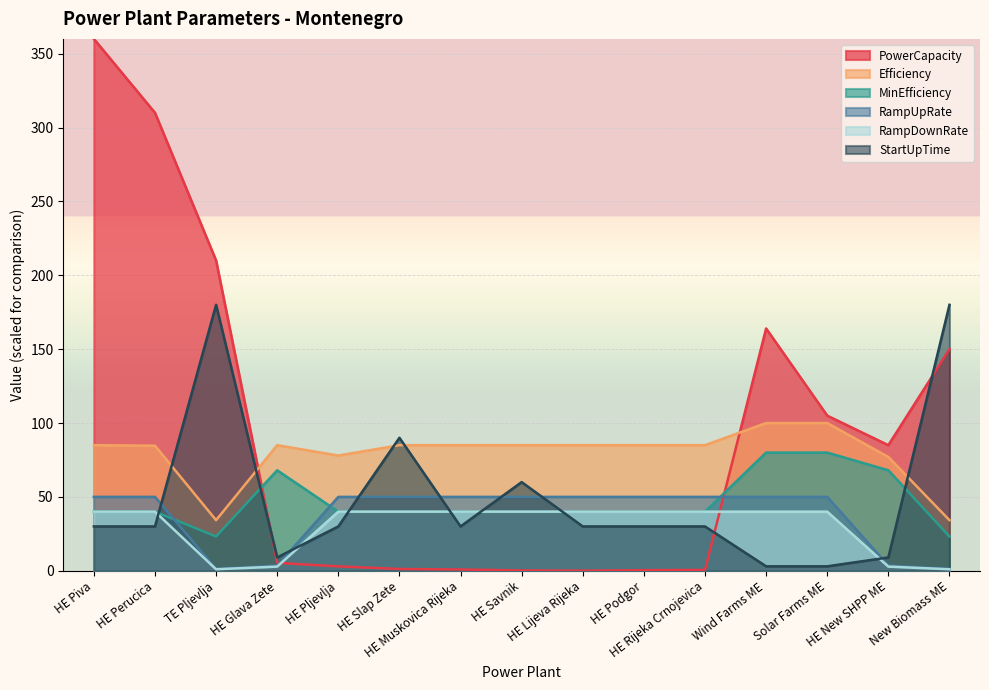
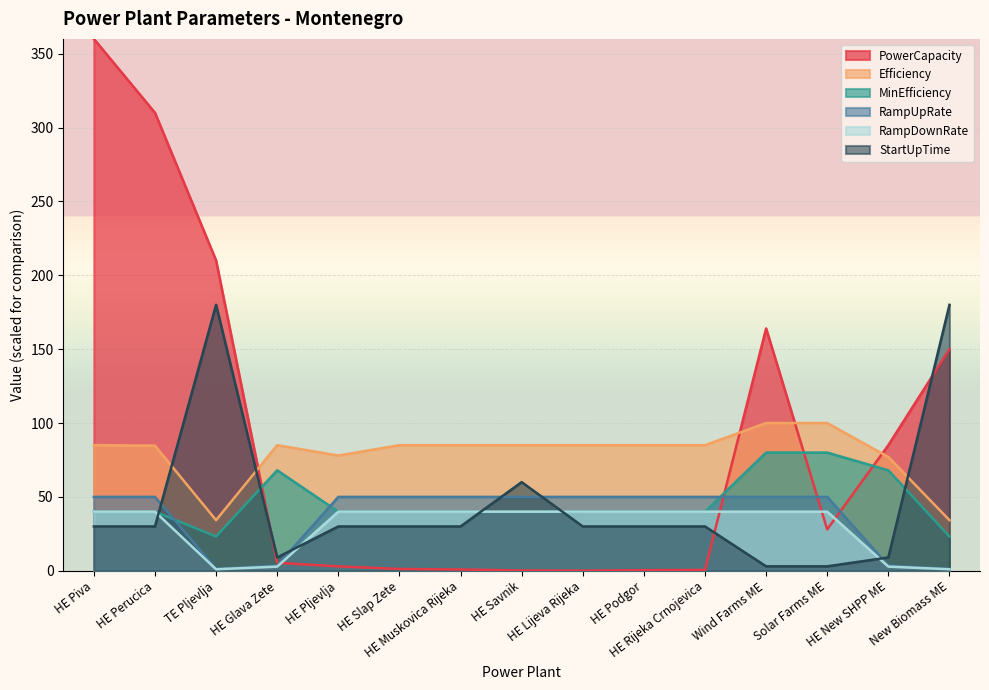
  {
    "PowerCapacity": {
      "HE Piva": 360,
      "HE Perucica": 310,
      "TE Pljevlja": 210,
      "HE Glava Zete": 5,
      "HE Pljevlja": 3,
      "HE Slap Zete": 1,
      "HE Muskovica Rijeka": 1,
      "HE Savnik": 0,
      "HE Lijeva Rijeka": 0,
      "HE Podgor": 0,
      "HE Rijeka Crnojevica": 1,
      "Wind Farms ME": 164,
-     "Solar Farms ME": 105,
+     "Solar Farms ME": 28,
      "HE New SHPP ME": 85,
      "New Biomass ME": 150
    },
    "Efficiency": {
      "HE Piva": 85,
      "HE Perucica": 85,
      "TE Pljevlja": 34,
      "HE Glava Zete": 85,
      "HE Pljevlja": 78,
      "HE Slap Zete": 85,
      "HE Muskovica Rijeka": 85,
      "HE Savnik": 85,
      "HE Lijeva Rijeka": 85,
      "HE Podgor": 85,
      "HE Rijeka Crnojevica": 85,
      "Wind Farms ME": 100,
      "Solar Farms ME": 100,
      "HE New SHPP ME": 77,
      "New Biomass ME": 34
    },
    "RampDownRate": {
      "Wind Farms ME": 40,
      "Solar Farms ME": 40
    },
    "StartUpTime": {
      "HE Piva": 30,
      "HE Perucica": 30,
      "TE Pljevlja": 180,
      "HE Glava Zete": 9,
      "HE Pljevlja": 30,
-     "HE Slap Zete": 90,
+     "HE Slap Zete": 30,
      "HE Muskovica Rijeka": 30,
      "HE Savnik": 60,
      "HE Lijeva Rijeka": 30,
      "HE Podgor": 30,
      "HE Rijeka Crnojevica": 30,
      "Wind Farms ME": 3,
      "Solar Farms ME": 3,
      "HE New SHPP ME": 9,
      "New Biomass ME": 180
    }
  }
